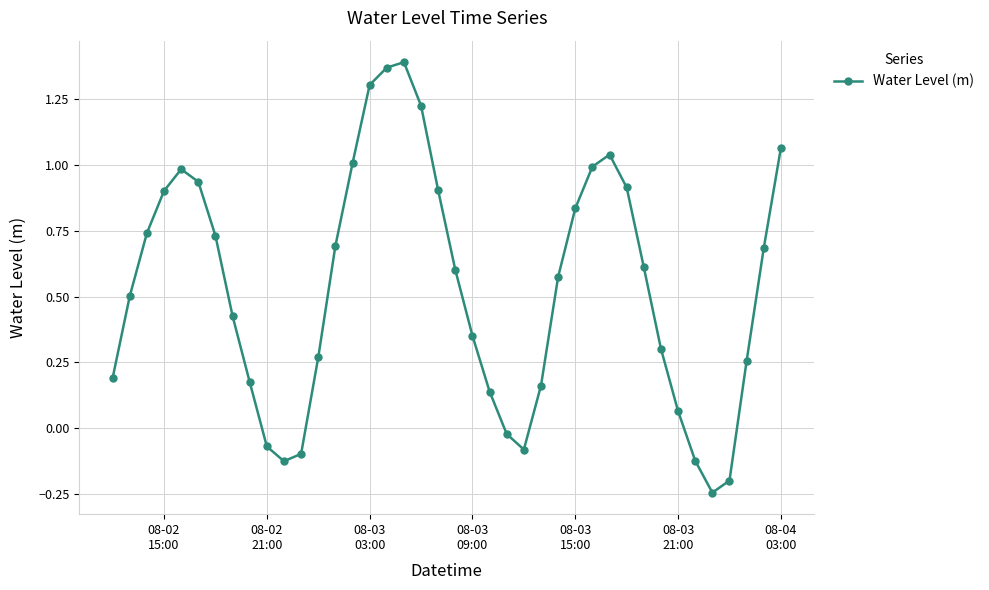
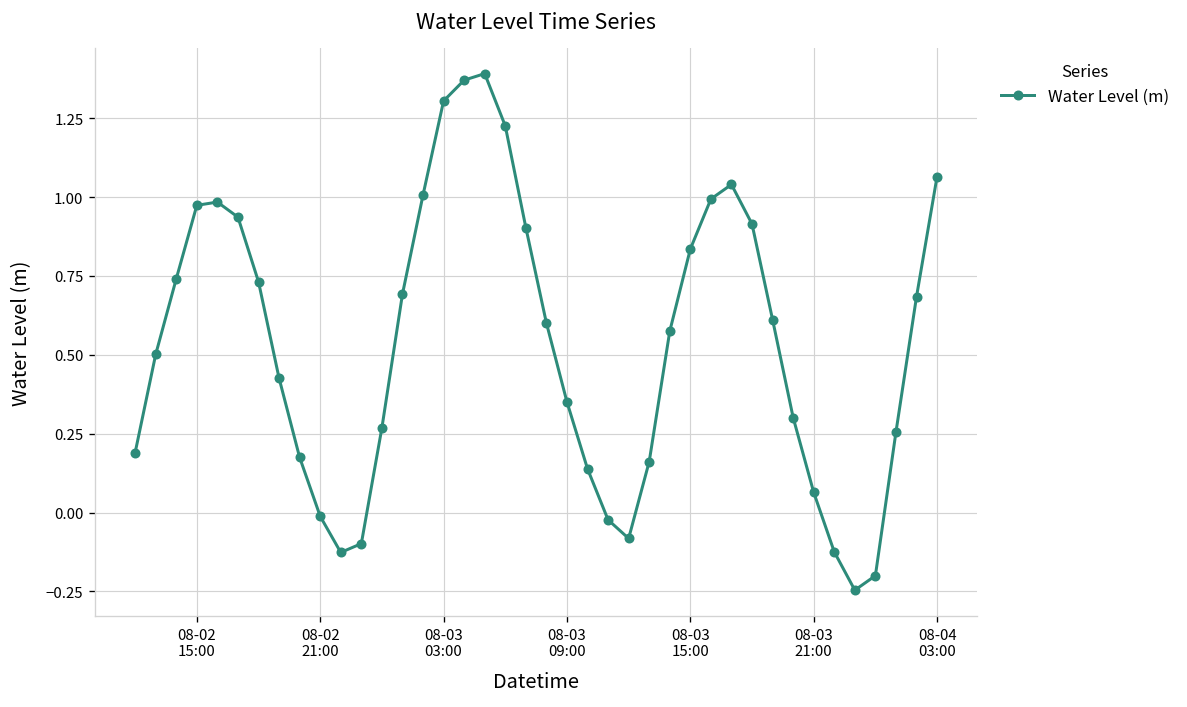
  {
-   "08-02 15:00": 0.90,
-   "08-02 21:00": -0.07,
+   "08-02 15:00": 0.97,
+   "08-02 21:00": -0.01,
    "08-03 03:00": 1.30,
    "08-03 09:00": 0.35,
    "08-03 15:00": 0.84,
    "08-03 21:00": 0.06,
    "08-04 03:00": 1.07
  }
